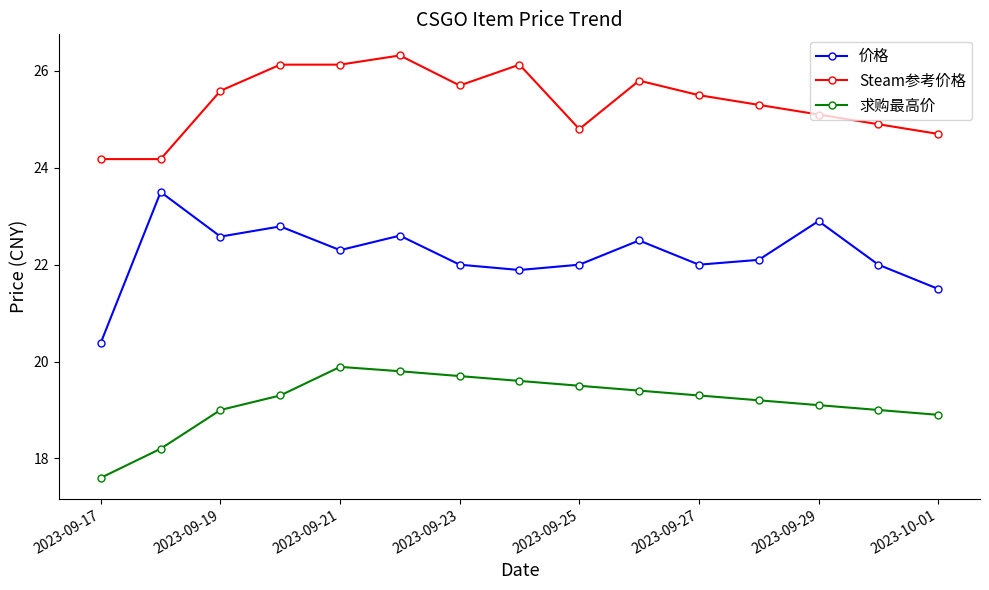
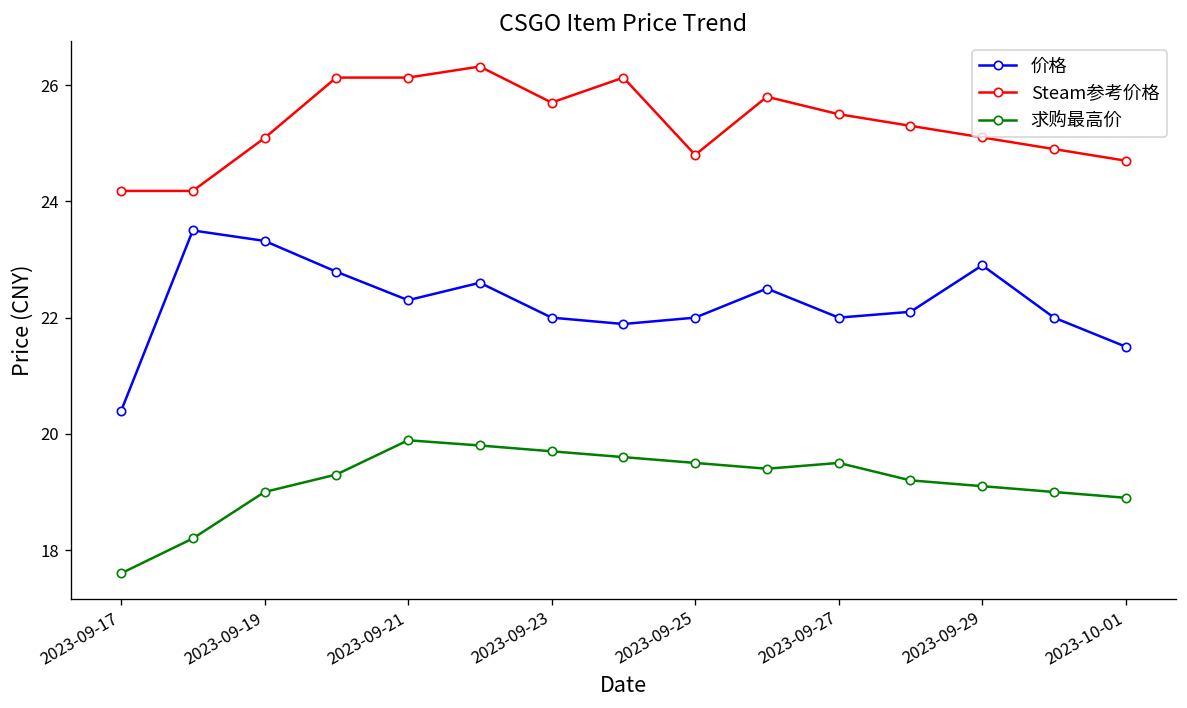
  {
    "价格": {
      "2023-09-17": 20.4,
-     "2023-09-19": 22.6,
+     "2023-09-19": 23.3,
      "2023-09-21": 22.3,
      "2023-09-23": 22.0,
      "2023-09-25": 22.0,
      "2023-09-27": 22.0,
      "2023-09-29": 22.9,
      "2023-10-01": 21.5
    },
    "Steam参考价格": {
      "2023-09-17": 24.2,
-     "2023-09-19": 25.6,
+     "2023-09-19": 25.1,
      "2023-09-21": 26.1,
      "2023-09-23": 25.7,
      "2023-09-25": 24.8,
      "2023-09-27": 25.5,
      "2023-10-01": 24.7
    },
    "求购最高价": {
      "2023-09-17": 17.6,
      "2023-09-19": 19.0,
      "2023-09-21": 19.9,
      "2023-09-23": 19.7,
      "2023-09-25": 19.5,
-     "2023-09-27": 19.3,
+     "2023-09-27": 19.5,
      "2023-09-29": 19.1,
      "2023-10-01": 18.9
    }
  }
